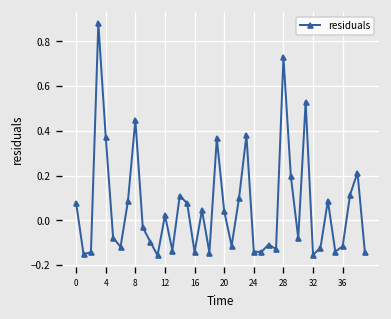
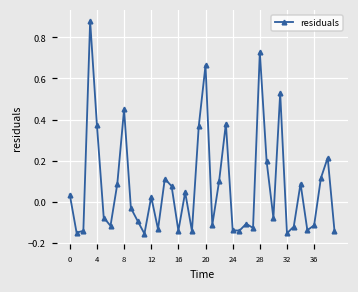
  {
-   "0": 0.08,
+   "0": 0.03,
    "4": 0.37,
    "8": 0.45,
    "12": 0.02,
    "16": -0.14,
-   "20": 0.04,
+   "20": 0.66,
    "24": -0.14,
    "28": 0.73,
    "32": -0.15,
    "36": -0.12
  }
